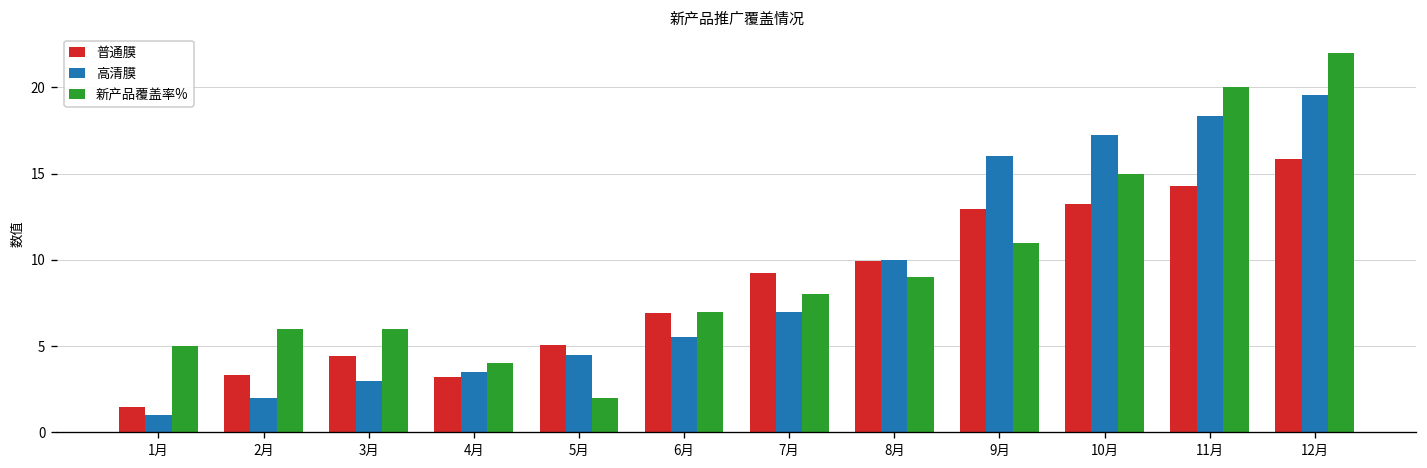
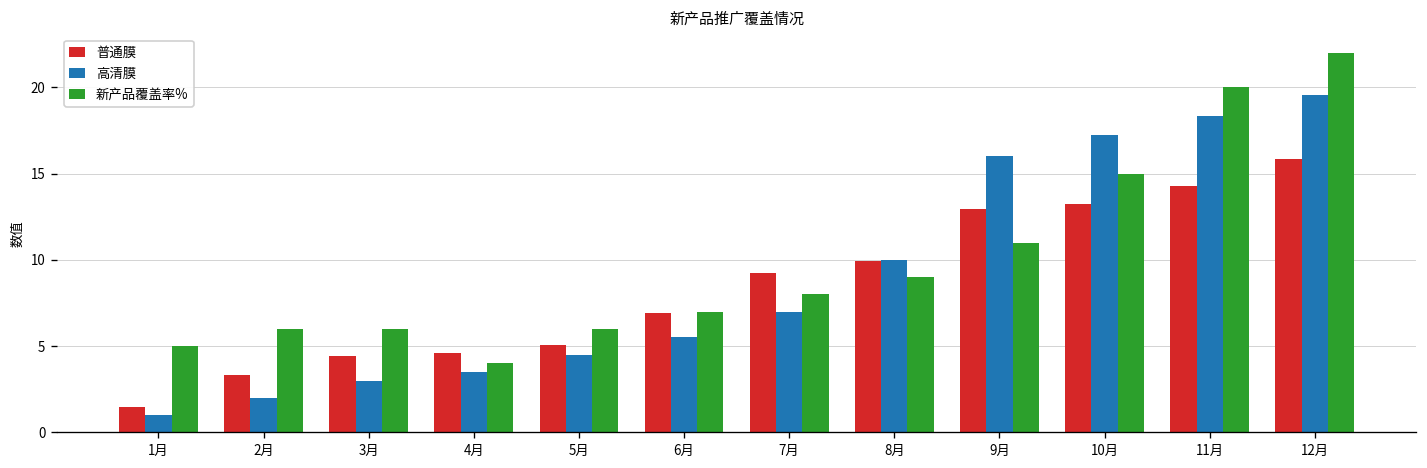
  {
    "普通膜": {
      "1月": 1.4,
      "2月": 3.3,
      "3月": 4.4,
-     "4月": 3.2,
+     "4月": 4.6,
      "5月": 5.1,
      "6月": 6.9,
      "7月": 9.2,
      "8月": 10.0,
      "9月": 13.0,
      "10月": 13.3,
      "11月": 14.3,
      "12月": 15.9
    },
    "高清膜": {
      "1月": 1.0,
      "2月": 2.0,
      "3月": 3.0,
      "4月": 3.5,
      "5月": 4.5,
      "6月": 5.5,
      "7月": 7.0,
      "8月": 10.0,
      "9月": 16.0,
      "10月": 17.2,
      "11月": 18.4,
      "12月": 19.6
    },
    "新产品覆盖率%": {
      "1月": 5,
      "2月": 6,
      "3月": 6,
      "4月": 4,
-     "5月": 2,
+     "5月": 6,
      "6月": 7,
      "7月": 8,
      "8月": 9,
      "9月": 11,
      "10月": 15,
      "11月": 20,
      "12月": 22
    }
  }
